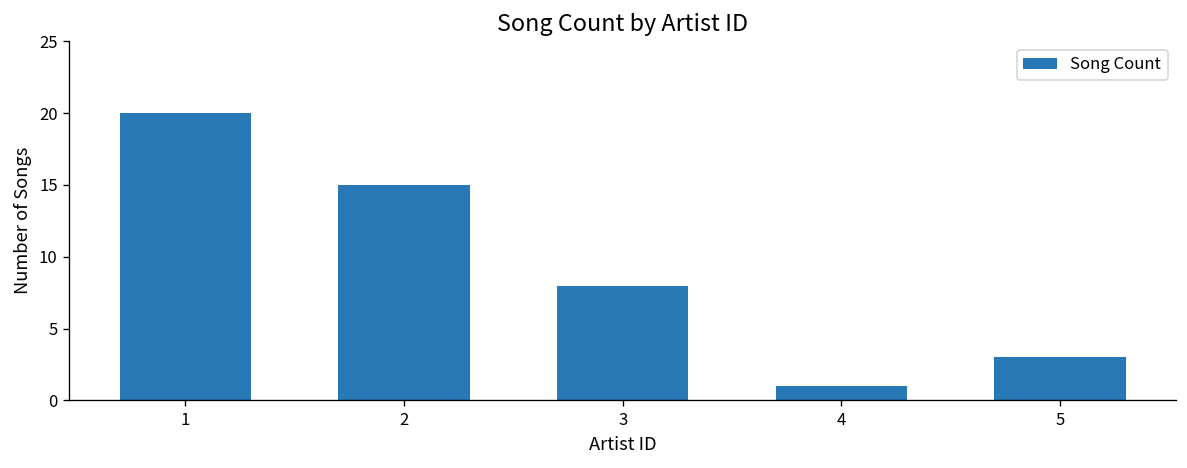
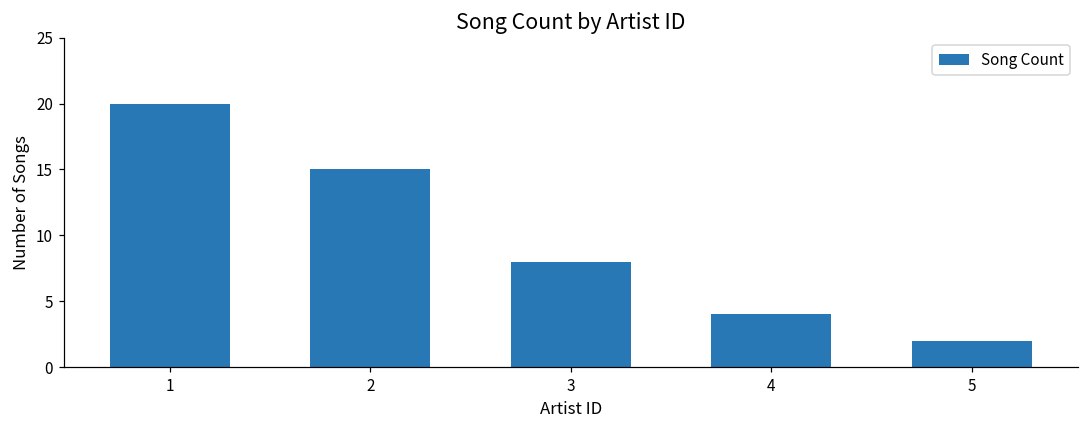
  {
    "1": 20,
    "2": 15,
    "3": 8,
-   "4": 1,
-   "5": 3
+   "4": 4,
+   "5": 2
  }
